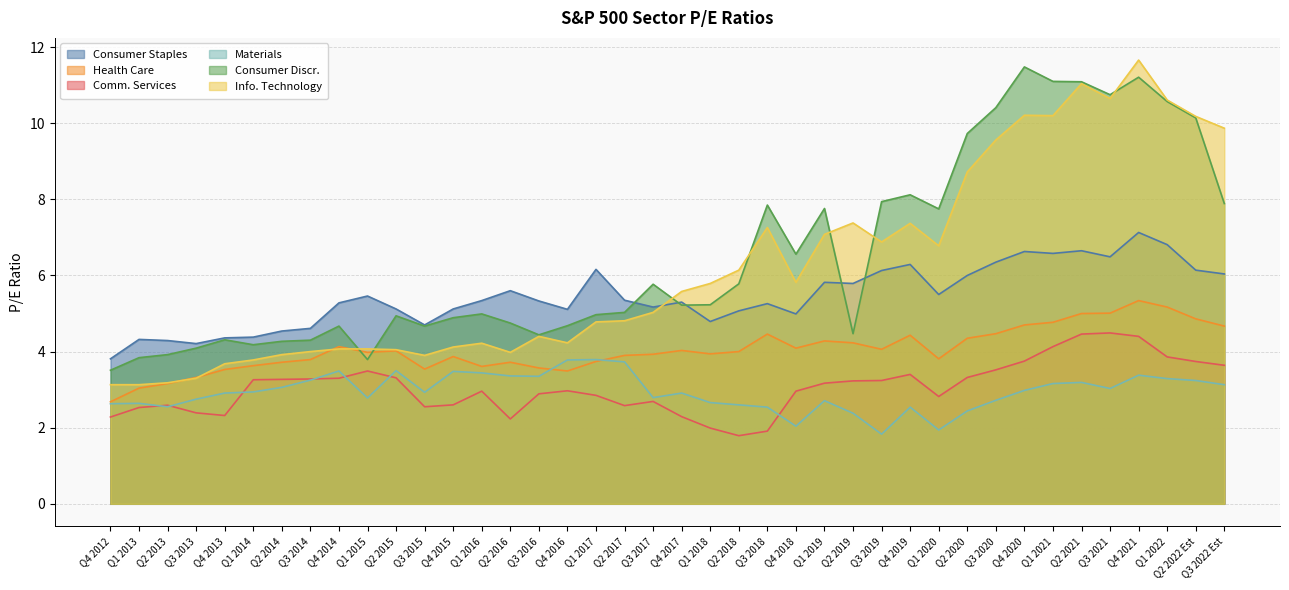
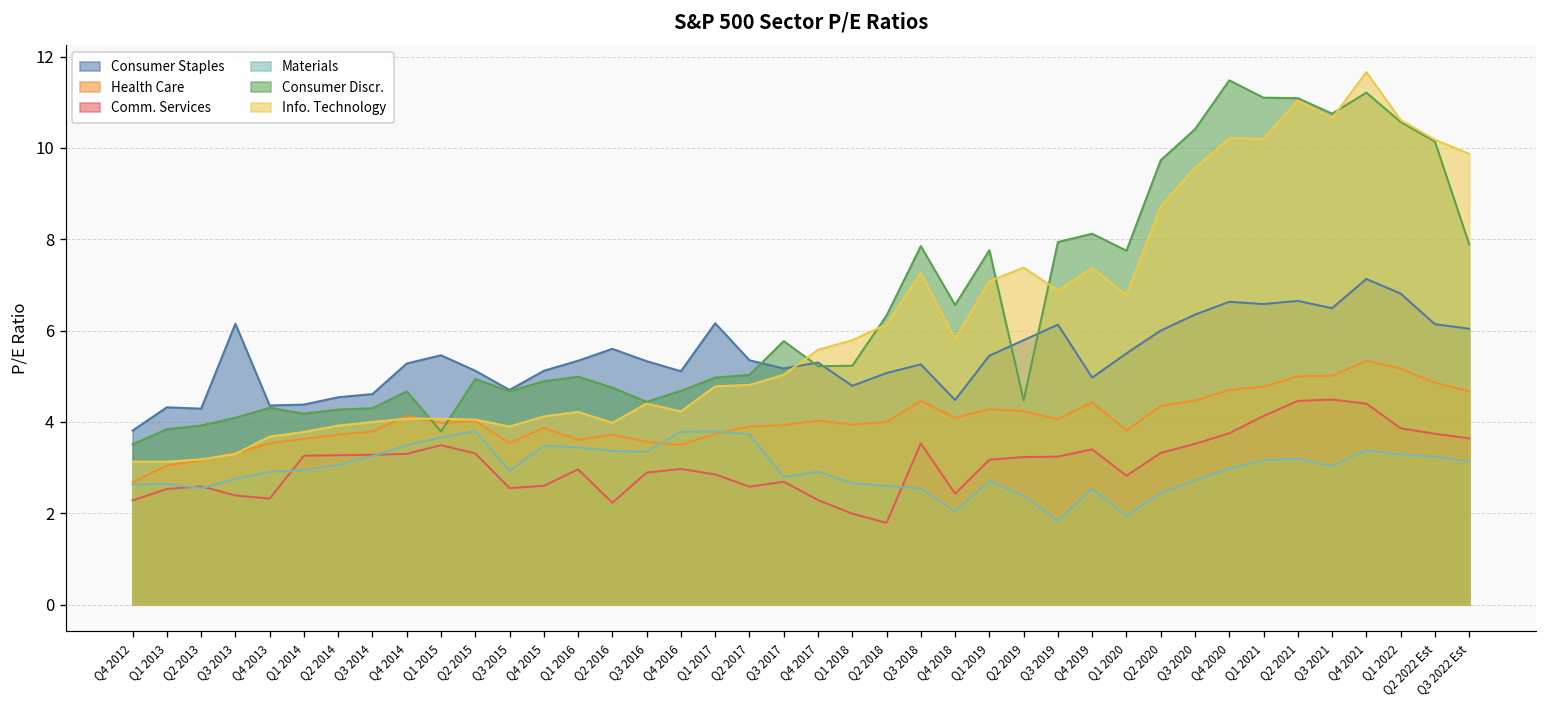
  {
    "Consumer Staples": {
      "Q4 2012": 3.8,
      "Q1 2013": 4.3,
      "Q2 2013": 4.3,
-     "Q3 2013": 4.2,
+     "Q3 2013": 6.2,
      "Q1 2014": 4.4,
      "Q2 2014": 4.5,
      "Q3 2014": 4.6,
      "Q4 2014": 5.3,
      "Q1 2015": 5.5,
      "Q2 2015": 5.1,
      "Q4 2015": 5.1,
      "Q1 2016": 5.3,
      "Q2 2016": 5.6,
      "Q3 2016": 5.3,
      "Q4 2016": 5.1,
      "Q1 2017": 6.2,
      "Q2 2017": 5.4,
      "Q3 2017": 5.2,
      "Q4 2017": 5.3,
      "Q1 2018": 4.8,
      "Q2 2018": 5.1,
      "Q3 2018": 5.3,
-     "Q4 2018": 5.0,
-     "Q1 2019": 5.8,
+     "Q4 2018": 4.5,
+     "Q1 2019": 5.5,
      "Q2 2019": 5.8,
      "Q3 2019": 6.1,
-     "Q4 2019": 6.3,
+     "Q4 2019": 5.0,
      "Q1 2020": 5.5,
      "Q2 2020": 6.0,
      "Q3 2020": 6.4,
      "Q4 2020": 6.6,
      "Q1 2021": 6.6,
      "Q2 2021": 6.7,
      "Q3 2021": 6.5,
      "Q4 2021": 7.1,
      "Q1 2022": 6.8,
      "Q2 2022 Est": 6.1,
      "Q3 2022 Est": 6.0
    },
    "Comm. Services": {
      "Q4 2012": 2.3,
      "Q1 2013": 2.5,
      "Q3 2013": 2.4,
      "Q4 2013": 2.3,
      "Q1 2014": 3.3,
      "Q2 2014": 3.3,
      "Q4 2014": 3.3,
      "Q1 2015": 3.5,
      "Q2 2015": 3.3,
      "Q3 2015": 2.6,
      "Q4 2015": 2.6,
      "Q1 2016": 3.0,
      "Q2 2016": 2.2,
      "Q3 2016": 2.9,
      "Q4 2016": 3.0,
      "Q1 2017": 2.9,
      "Q2 2017": 2.6,
      "Q3 2017": 2.7,
      "Q4 2017": 2.3,
      "Q1 2018": 2.0,
      "Q2 2018": 1.8,
-     "Q3 2018": 1.9,
-     "Q4 2018": 3.0,
+     "Q3 2018": 3.5,
+     "Q4 2018": 2.4,
      "Q1 2019": 3.2,
      "Q2 2019": 3.2,
      "Q3 2019": 3.2,
      "Q4 2019": 3.4,
      "Q1 2020": 2.8,
      "Q2 2020": 3.3,
      "Q3 2020": 3.5,
      "Q4 2020": 3.8,
      "Q1 2021": 4.1,
      "Q2 2021": 4.5,
      "Q3 2021": 4.5,
      "Q4 2021": 4.4,
      "Q1 2022": 3.9,
      "Q2 2022 Est": 3.7,
      "Q3 2022 Est": 3.6
    },
    "Materials": {
      "Q1 2013": 2.6,
      "Q3 2013": 2.8,
      "Q4 2013": 2.9,
      "Q1 2014": 2.9,
      "Q2 2014": 3.1,
      "Q4 2014": 3.5,
-     "Q1 2015": 2.8,
-     "Q2 2015": 3.5,
+     "Q1 2015": 3.7,
+     "Q2 2015": 3.8,
      "Q3 2015": 2.9,
      "Q4 2015": 3.5,
      "Q1 2016": 3.4,
      "Q2 2016": 3.4,
      "Q3 2016": 3.4,
      "Q4 2016": 3.8,
      "Q2 2017": 3.7,
      "Q3 2017": 2.8,
      "Q4 2017": 2.9,
      "Q1 2018": 2.7,
      "Q2 2018": 2.6,
      "Q3 2018": 2.5,
      "Q4 2018": 2.0,
      "Q1 2019": 2.7,
      "Q2 2019": 2.4,
      "Q3 2019": 1.8,
      "Q4 2019": 2.5,
      "Q1 2020": 1.9,
      "Q2 2020": 2.4,
      "Q3 2020": 2.7,
      "Q4 2020": 3.0,
      "Q1 2021": 3.2,
      "Q2 2021": 3.2,
      "Q3 2021": 3.0,
      "Q4 2021": 3.4,
      "Q1 2022": 3.3,
      "Q2 2022 Est": 3.2,
      "Q3 2022 Est": 3.1
    },
    "Consumer Discr.": {
      "Q4 2012": 3.5,
      "Q1 2013": 3.8,
      "Q2 2013": 3.9,
      "Q3 2013": 4.1,
      "Q1 2014": 4.2,
      "Q2 2014": 4.3,
      "Q3 2014": 4.3,
      "Q4 2014": 4.7,
      "Q1 2015": 3.8,
      "Q2 2015": 4.9,
      "Q4 2015": 4.9,
      "Q1 2016": 5.0,
      "Q2 2016": 4.8,
      "Q4 2016": 4.7,
      "Q1 2017": 5.0,
      "Q2 2017": 5.0,
      "Q3 2017": 5.8,
      "Q4 2017": 5.2,
      "Q1 2018": 5.2,
-     "Q2 2018": 5.8,
+     "Q2 2018": 6.3,
      "Q3 2018": 7.9,
      "Q4 2018": 6.6,
      "Q1 2019": 7.8,
      "Q2 2019": 4.5,
      "Q3 2019": 7.9,
      "Q4 2019": 8.1,
      "Q1 2020": 7.8,
      "Q2 2020": 9.7,
      "Q3 2020": 10.4,
      "Q4 2020": 11.5,
      "Q1 2021": 11.1,
      "Q3 2021": 10.8,
      "Q4 2021": 11.2,
      "Q3 2022 Est": 7.9
    }
  }
